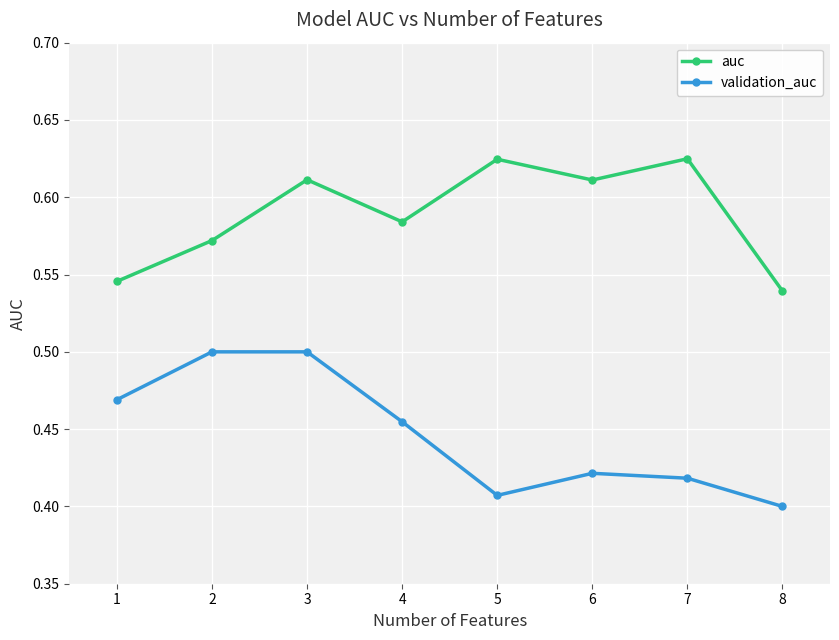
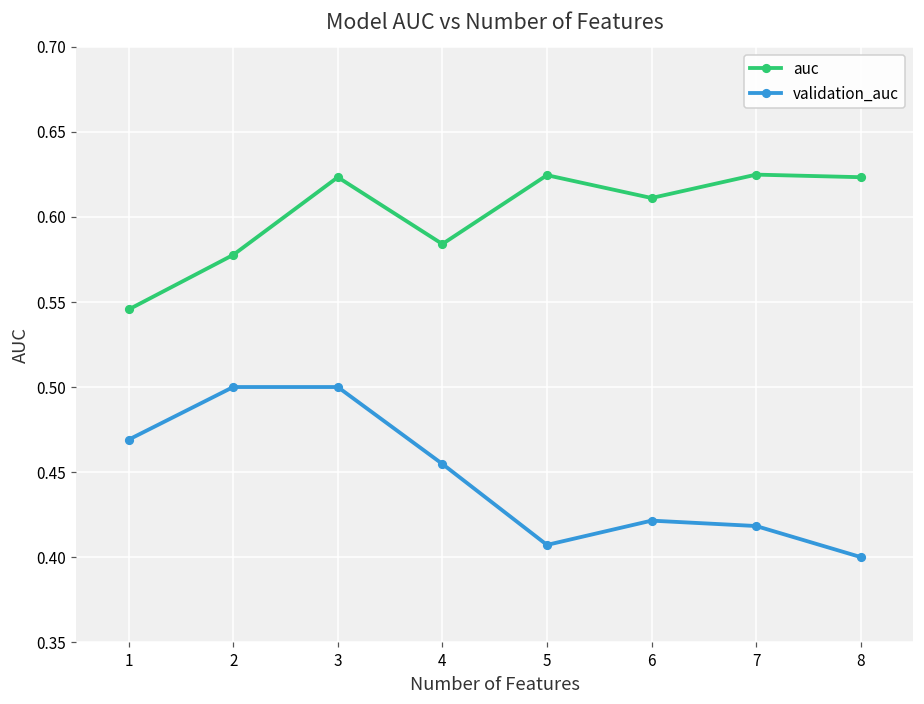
  {
    "auc": {
      "1": 0.546,
-     "2": 0.572,
-     "3": 0.611,
+     "2": 0.578,
+     "3": 0.623,
      "4": 0.584,
      "5": 0.625,
      "6": 0.611,
      "7": 0.625,
-     "8": 0.539
+     "8": 0.623
    },
    "validation_auc": {
      "1": 0.469,
      "2": 0.500,
      "3": 0.500,
      "4": 0.455,
      "5": 0.407,
      "6": 0.421,
      "7": 0.418,
      "8": 0.400
    }
  }
